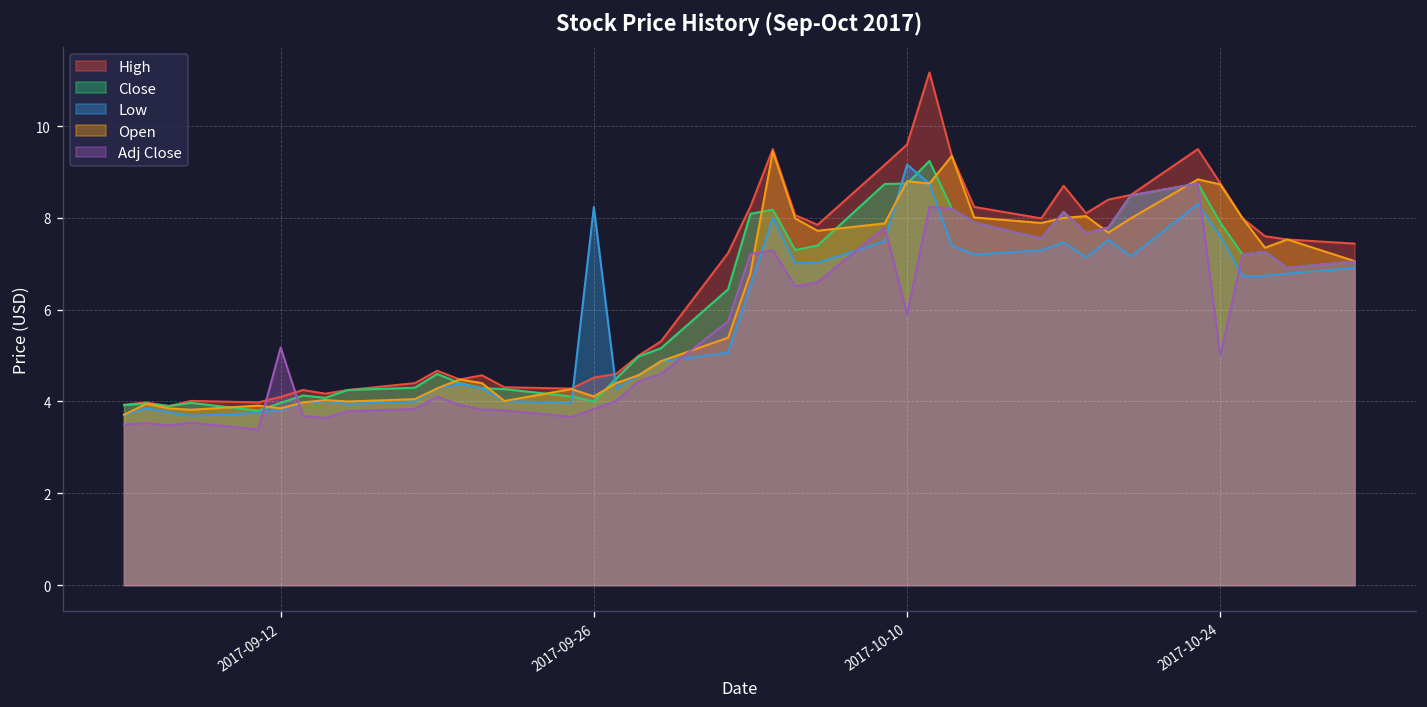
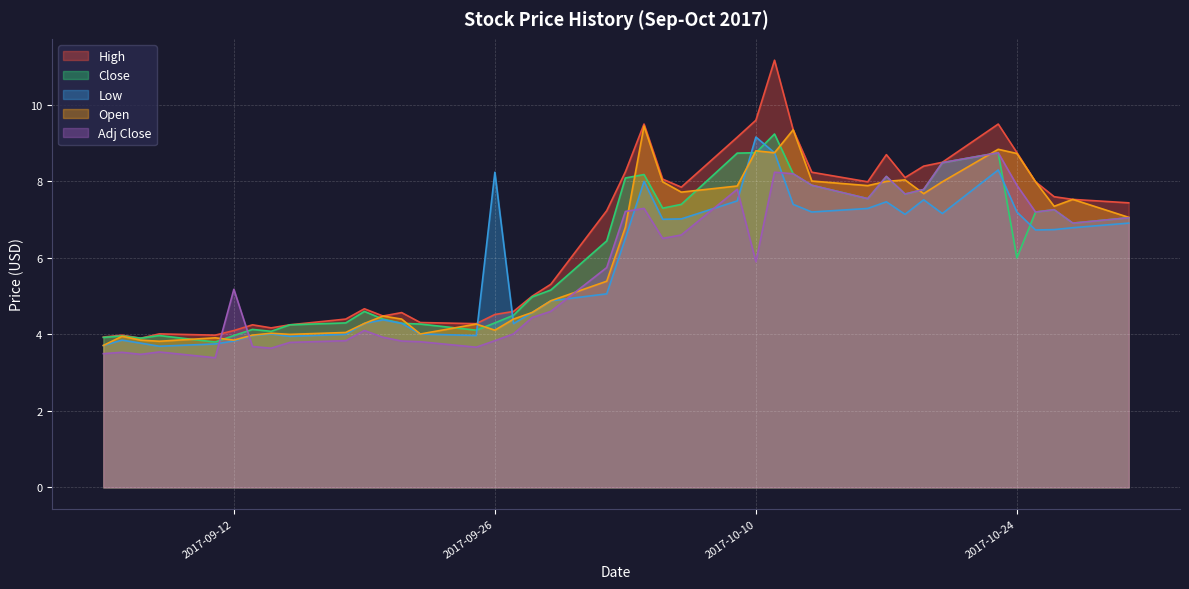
  {
    "Close": {
      "2017-09-12": 4.0,
-     "2017-09-26": 4.0,
-     "2017-10-24": 7.9
+     "2017-09-26": 4.3,
+     "2017-10-24": 6.0
    },
    "Low": {
      "2017-09-26": 8.2,
      "2017-10-10": 9.2,
-     "2017-10-24": 7.6
+     "2017-10-24": 7.2
    },
    "Adj Close": {
      "2017-09-12": 5.2,
      "2017-09-26": 3.8,
      "2017-10-10": 5.9,
-     "2017-10-24": 5.0
+     "2017-10-24": 7.9
    }
  }
